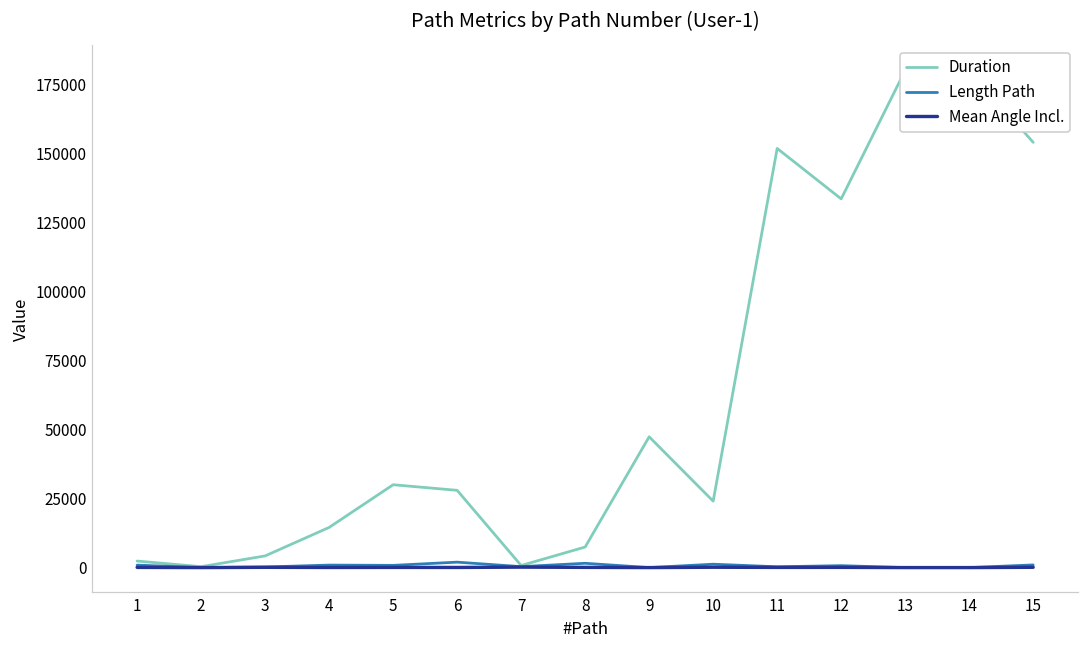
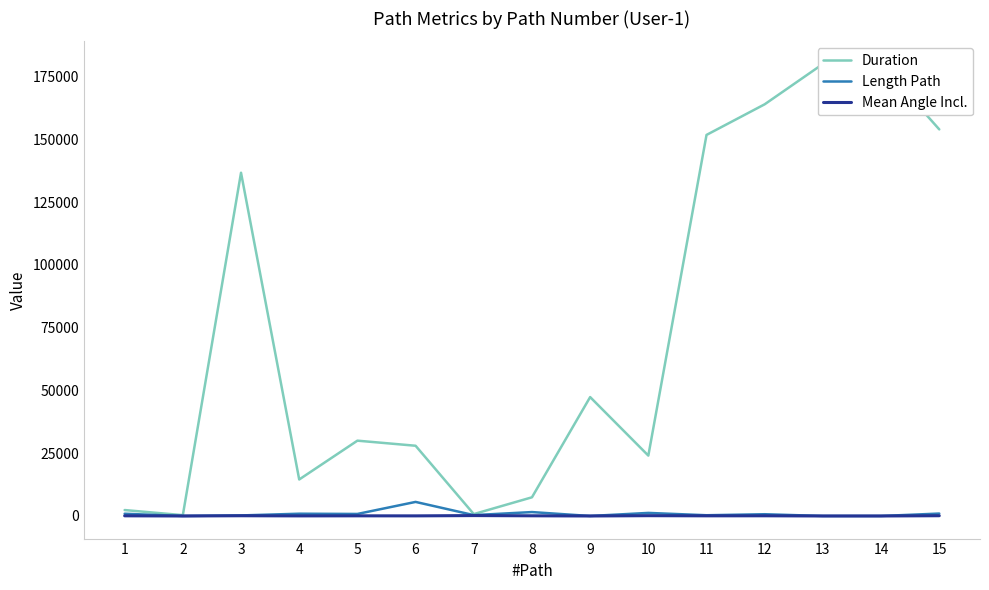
  {
    "Duration": {
      "1": 2000,
-     "3": 4000,
+     "3": 137000,
      "4": 15000,
      "5": 30000,
      "6": 28000,
      "8": 7000,
      "9": 47000,
      "10": 24000,
      "11": 152000,
-     "12": 133000,
+     "12": 164000,
      "15": 154000
    },
    "Length Path": {
-     "6": 2000,
+     "6": 6000,
      "8": 2000,
      "10": 1000
    },
    "Mean Angle Incl.": {
      "6": 0,
      "8": 0,
      "10": 0
    }
  }
